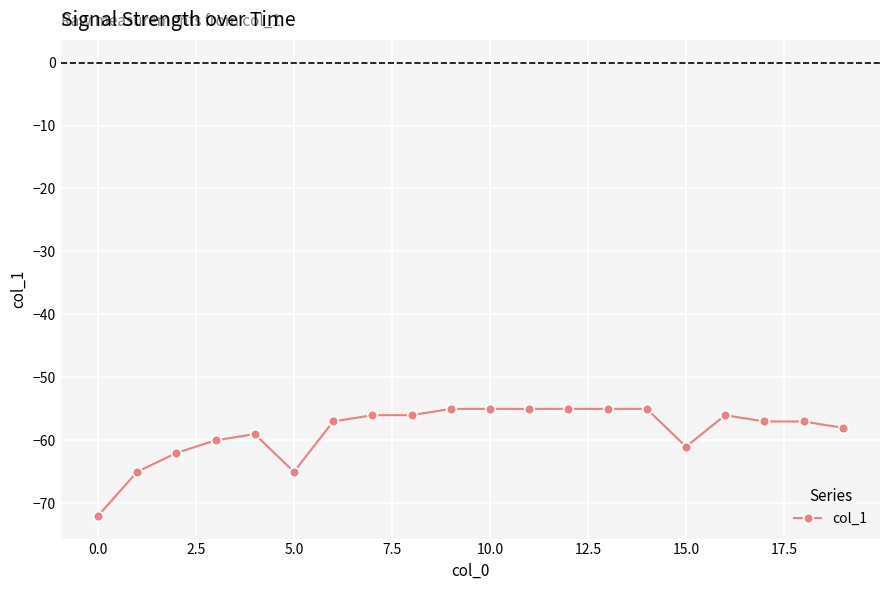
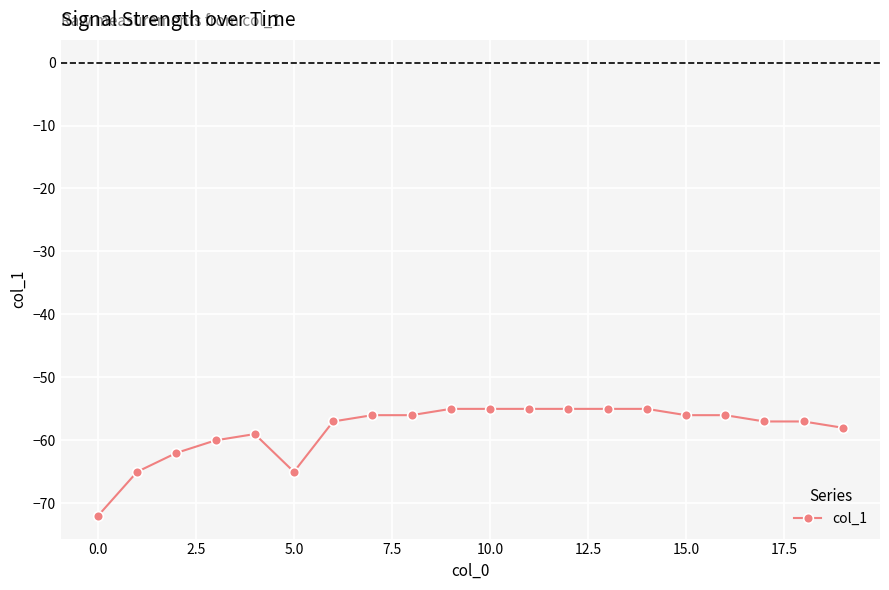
  {
    "0.0": -72,
    "5.0": -65,
    "10.0": -55,
-   "15.0": -61
+   "15.0": -56
  }
